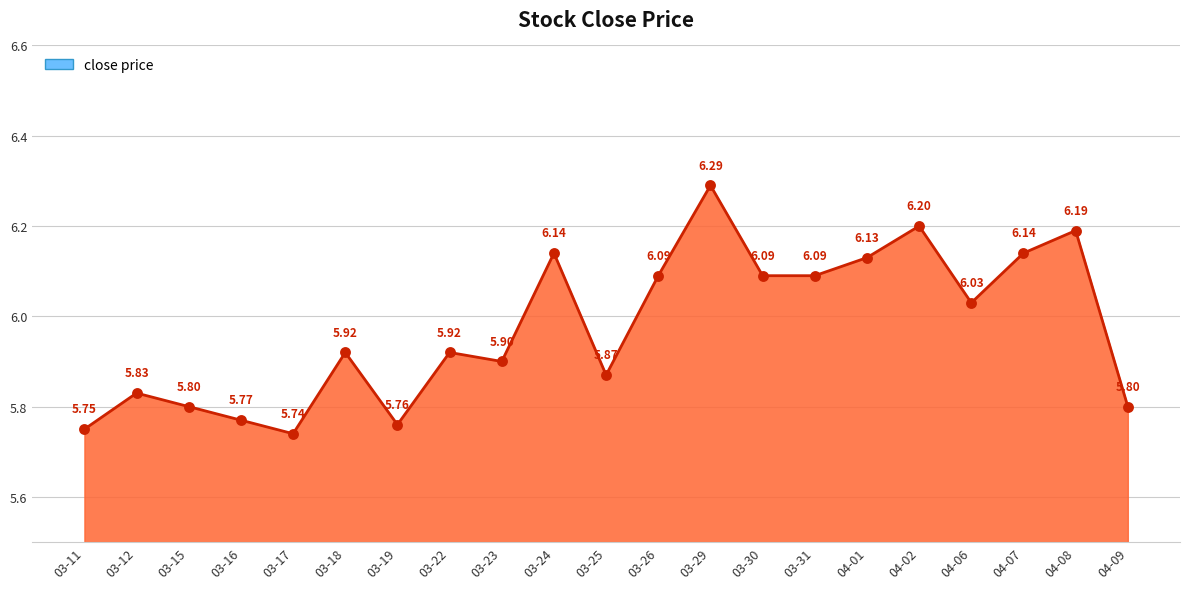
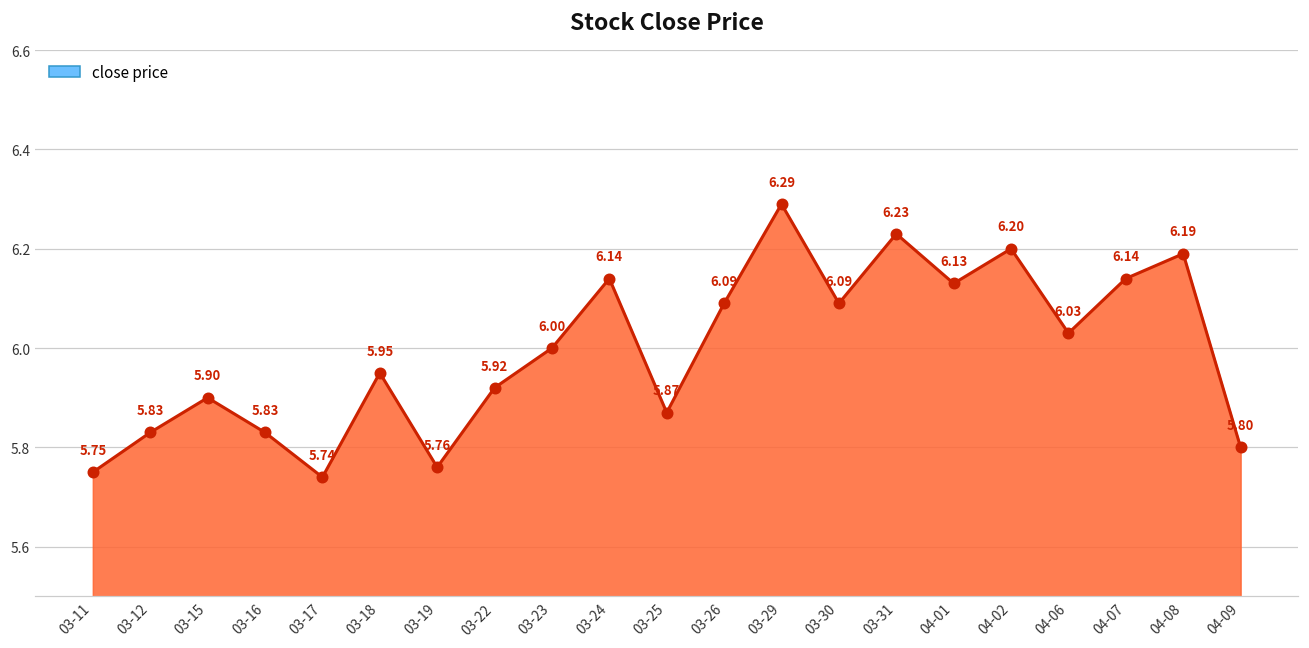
  {
    "03-11": 5.75,
    "03-12": 5.83,
-   "03-15": 5.80,
-   "03-16": 5.77,
+   "03-15": 5.90,
+   "03-16": 5.83,
    "03-17": 5.74,
-   "03-18": 5.92,
+   "03-18": 5.95,
    "03-19": 5.76,
    "03-22": 5.92,
-   "03-23": 5.90,
+   "03-23": 6.00,
    "03-24": 6.14,
    "03-25": 5.87,
    "03-26": 6.09,
    "03-29": 6.29,
    "03-30": 6.09,
-   "03-31": 6.09,
+   "03-31": 6.23,
    "04-01": 6.13,
    "04-02": 6.20,
    "04-06": 6.03,
    "04-07": 6.14,
    "04-08": 6.19,
    "04-09": 5.80
  }
